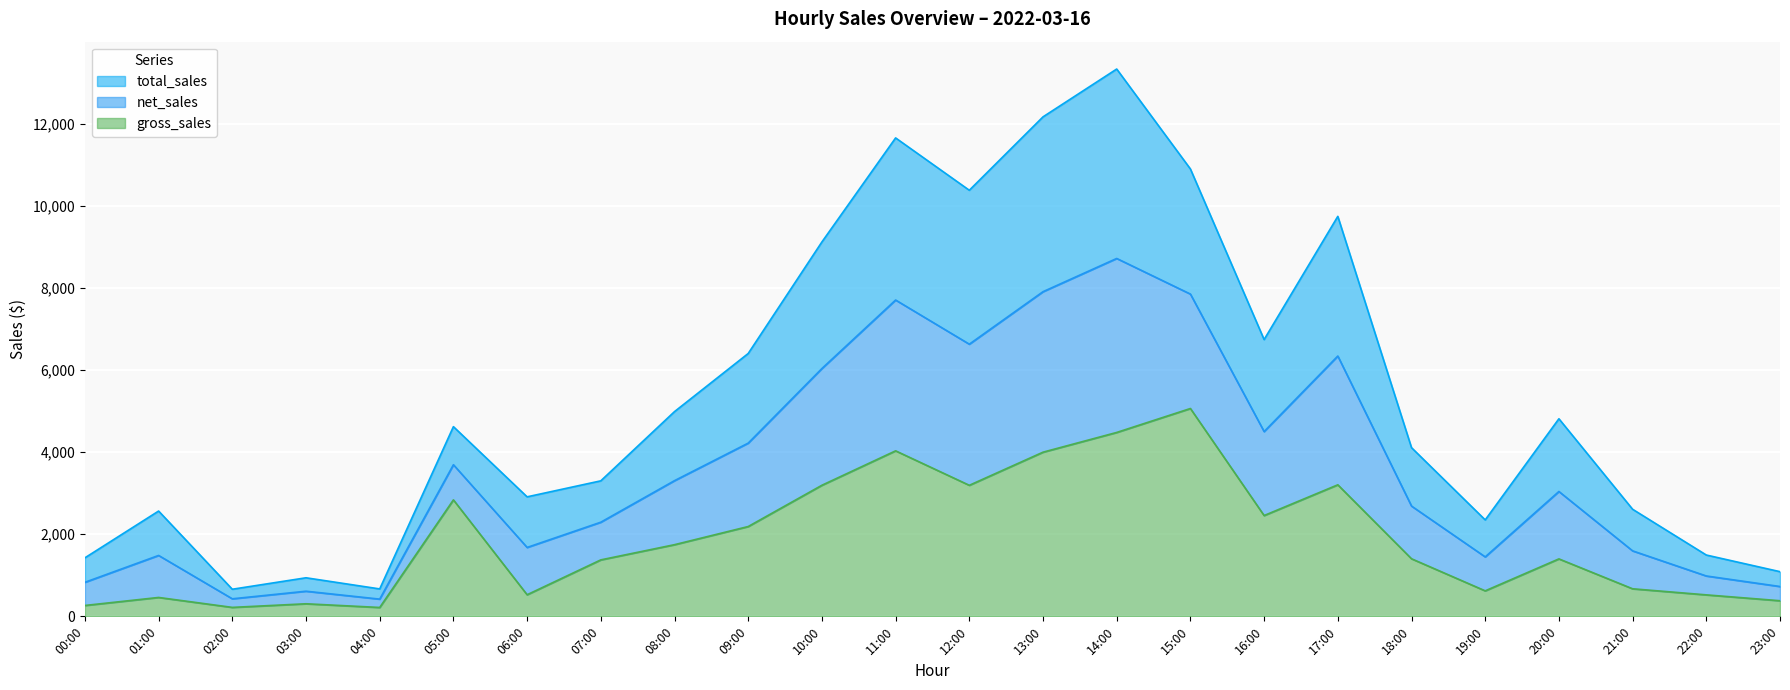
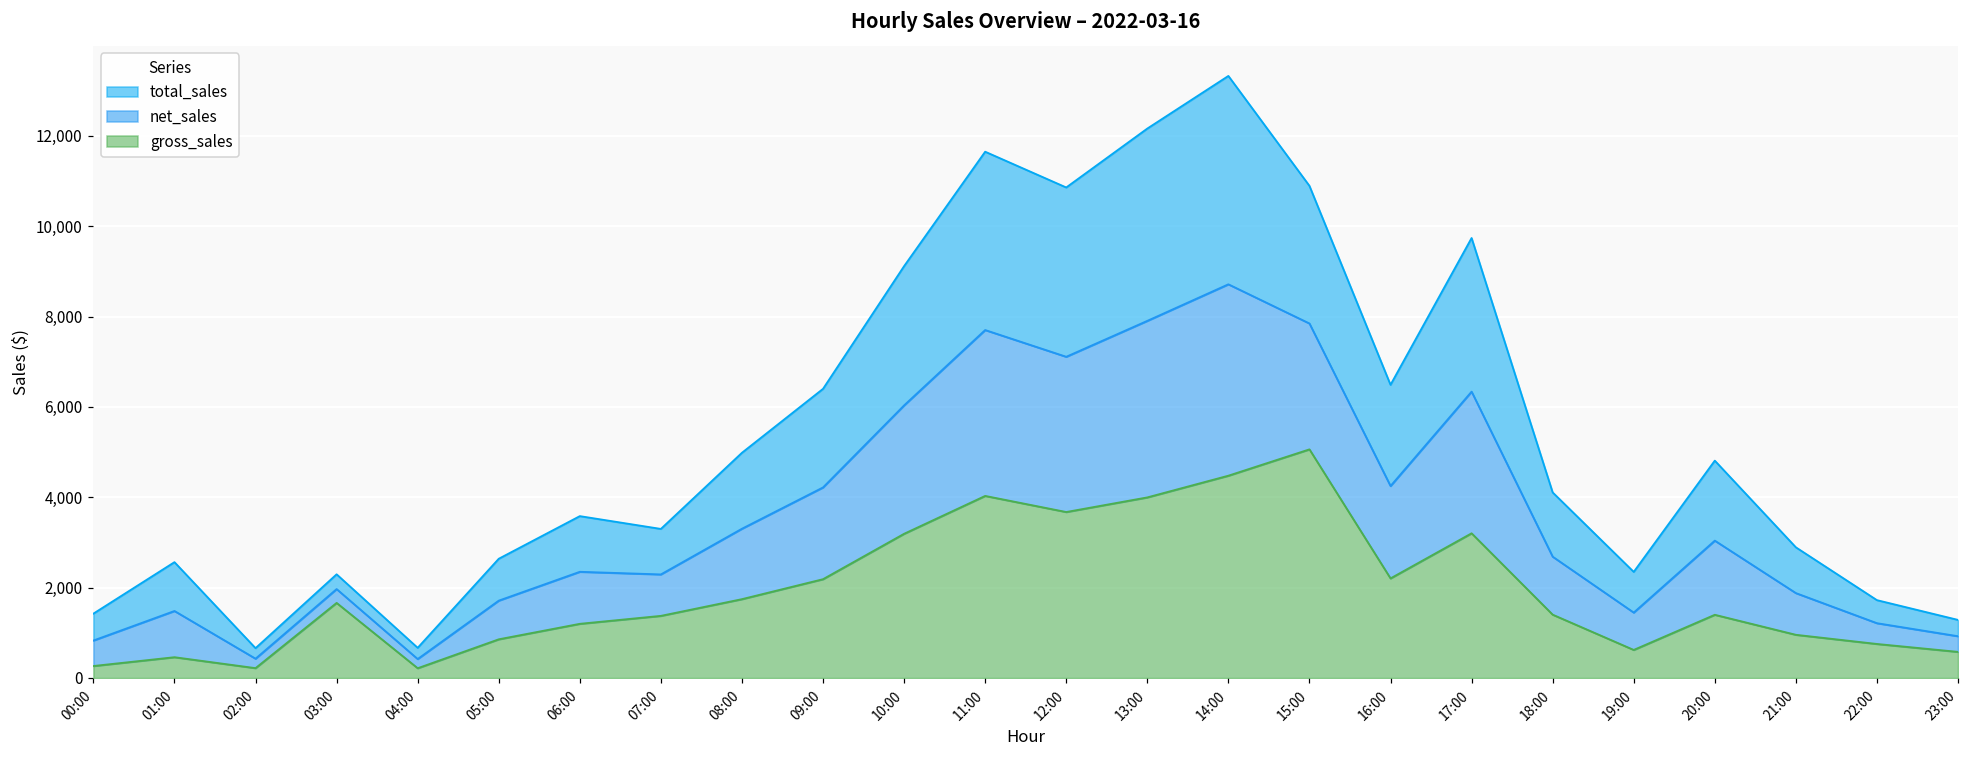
  {
    "gross_sales": {
      "00:00": "300",
      "01:00": "500",
      "02:00": "200",
-     "03:00": "300",
+     "03:00": "1,700",
      "04:00": "200",
-     "05:00": "2,800",
-     "06:00": "500",
+     "05:00": "900",
+     "06:00": "1,200",
      "07:00": "1,400",
      "08:00": "1,700",
      "09:00": "2,200",
      "10:00": "3,200",
      "11:00": "4,000",
-     "12:00": "3,200",
+     "12:00": "3,700",
      "13:00": "4,000",
      "14:00": "4,500",
      "15:00": "5,100",
-     "16:00": "2,500",
+     "16:00": "2,200",
      "17:00": "3,200",
      "18:00": "1,400",
      "19:00": "600",
      "20:00": "1,400",
-     "21:00": "700",
-     "22:00": "500",
-     "23:00": "400"
+     "21:00": "1,000",
+     "22:00": "800",
+     "23:00": "600"
    }
  }
